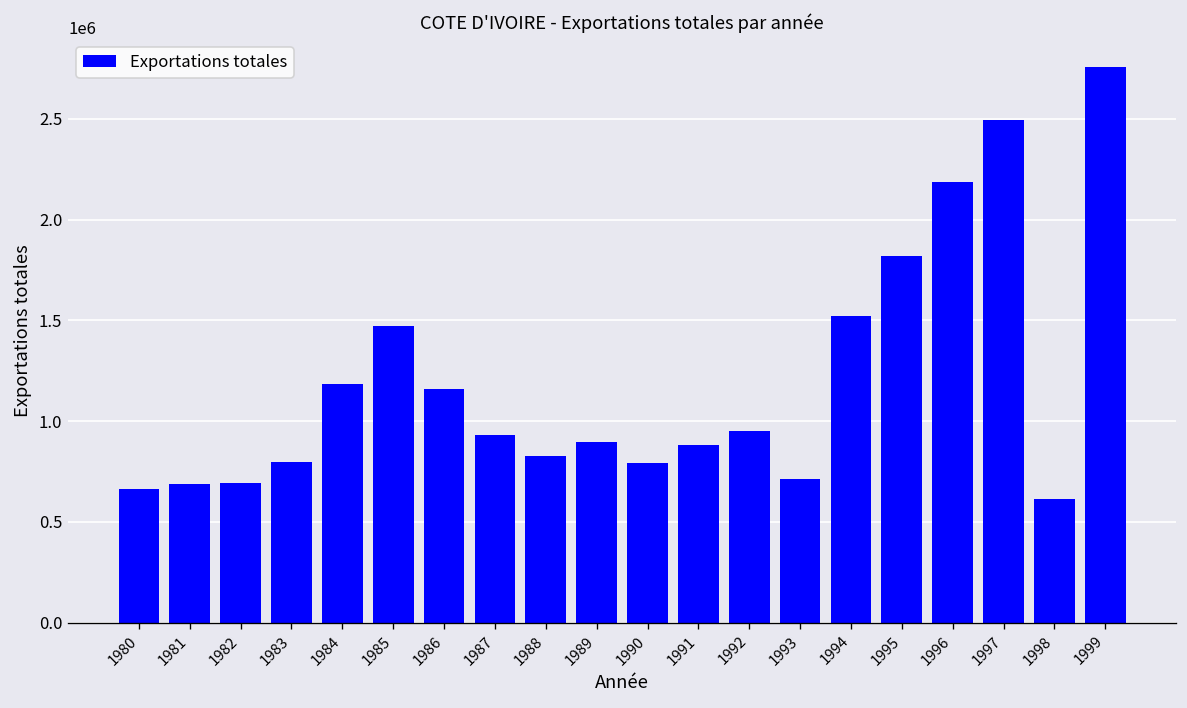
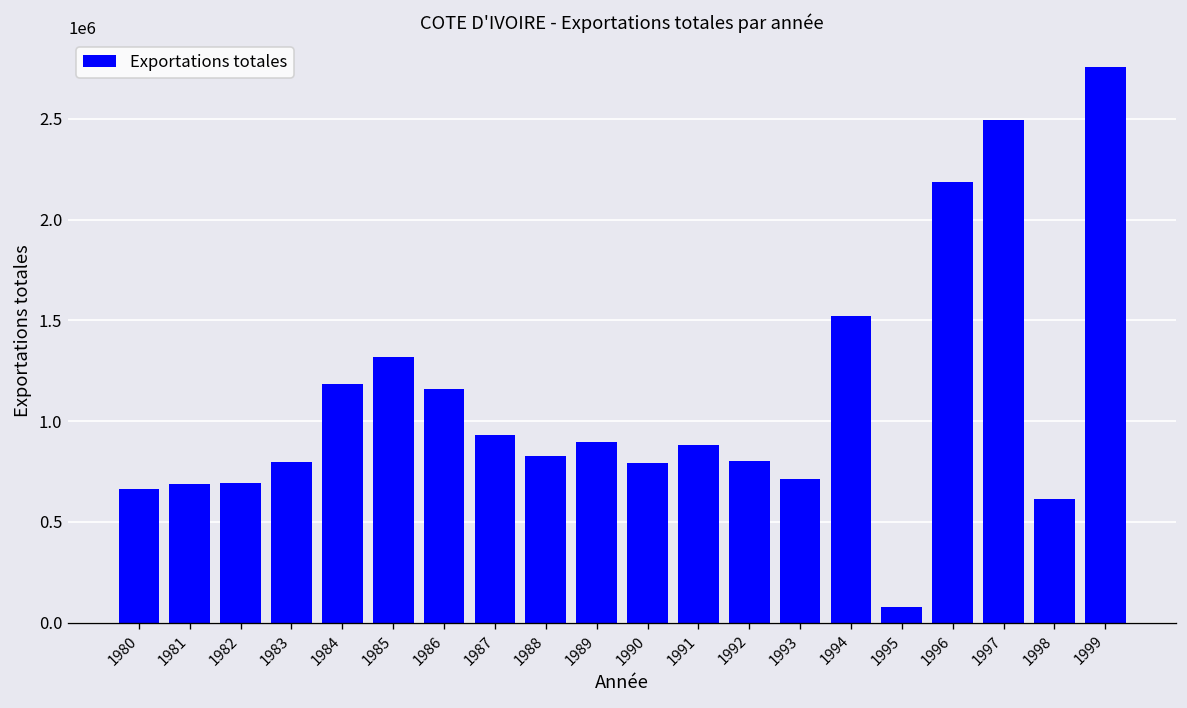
  {
    "1980": 660000,
    "1981": 690000,
    "1982": 690000,
    "1983": 800000,
    "1984": 1180000,
-   "1985": 1470000,
+   "1985": 1320000,
    "1986": 1160000,
    "1987": 930000,
    "1988": 830000,
    "1989": 900000,
    "1990": 790000,
    "1991": 880000,
-   "1992": 950000,
+   "1992": 800000,
    "1993": 710000,
    "1994": 1520000,
-   "1995": 1820000,
+   "1995": 80000,
    "1996": 2190000,
    "1997": 2500000,
    "1998": 620000,
    "1999": 2760000
  }
